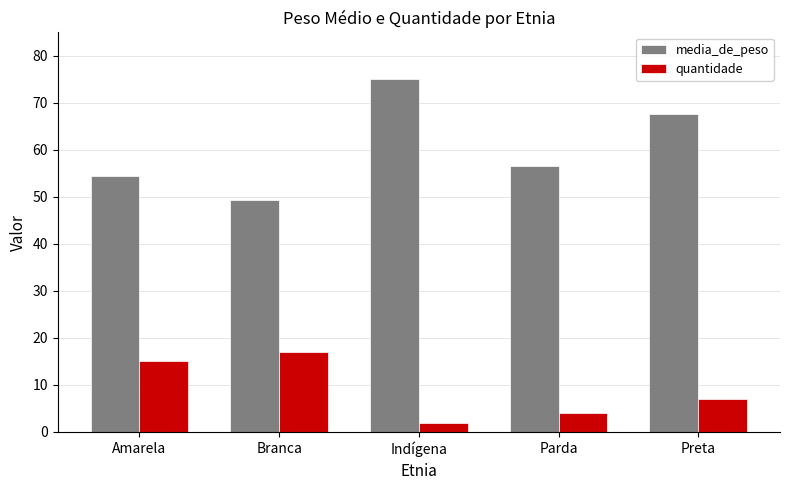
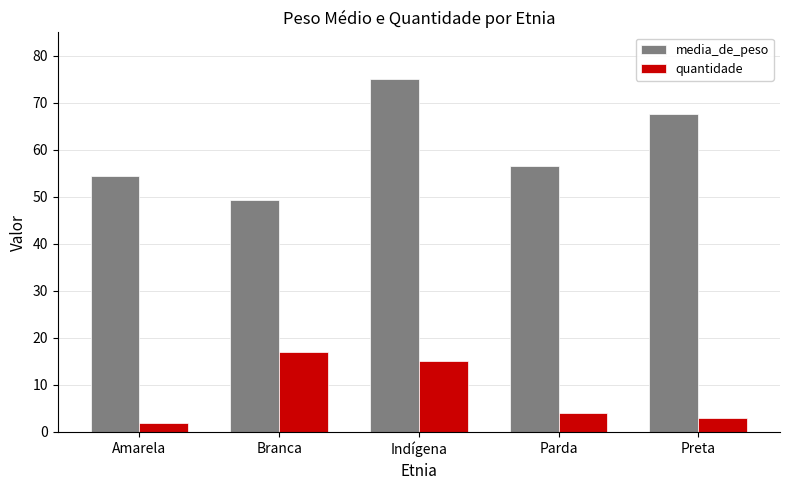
  {
    "media_de_peso": {
      "Amarela": 55,
      "Branca": 49,
      "Indígena": 75,
      "Parda": 57,
      "Preta": 68
    },
    "quantidade": {
-     "Amarela": 15,
+     "Amarela": 2,
      "Branca": 17,
-     "Indígena": 2,
+     "Indígena": 15,
      "Parda": 4,
-     "Preta": 7
+     "Preta": 3
    }
  }
